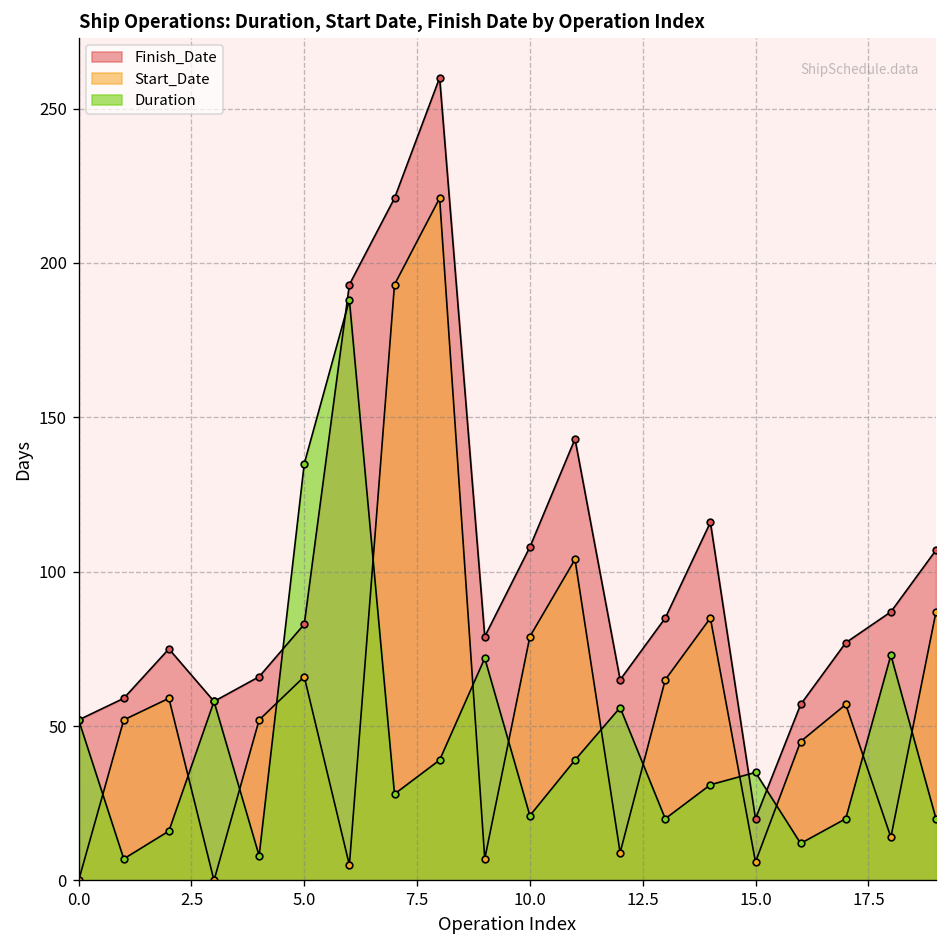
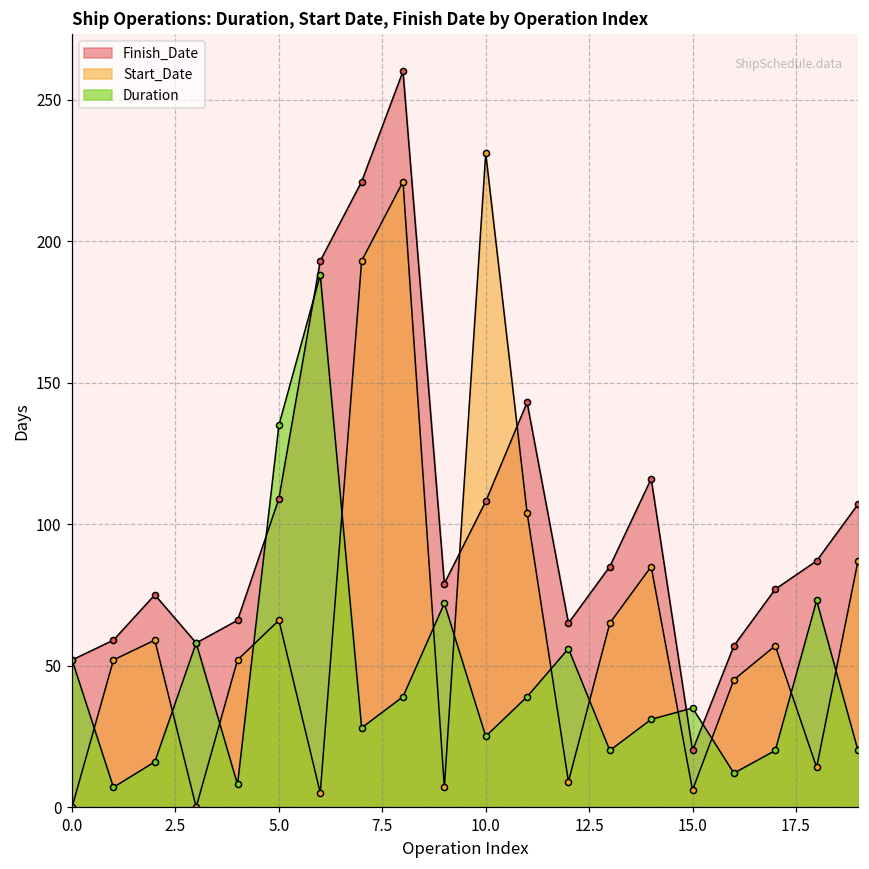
  {
    "Finish_Date": {
-     "5.0": 83,
+     "5.0": 109,
      "10.0": 108,
      "15.0": 20
    },
    "Start_Date": {
      "0.0": 0,
      "5.0": 66,
-     "10.0": 79,
+     "10.0": 231,
      "15.0": 6
    },
    "Duration": {
      "5.0": 135,
-     "10.0": 21,
+     "10.0": 25,
      "15.0": 35
    }
  }
